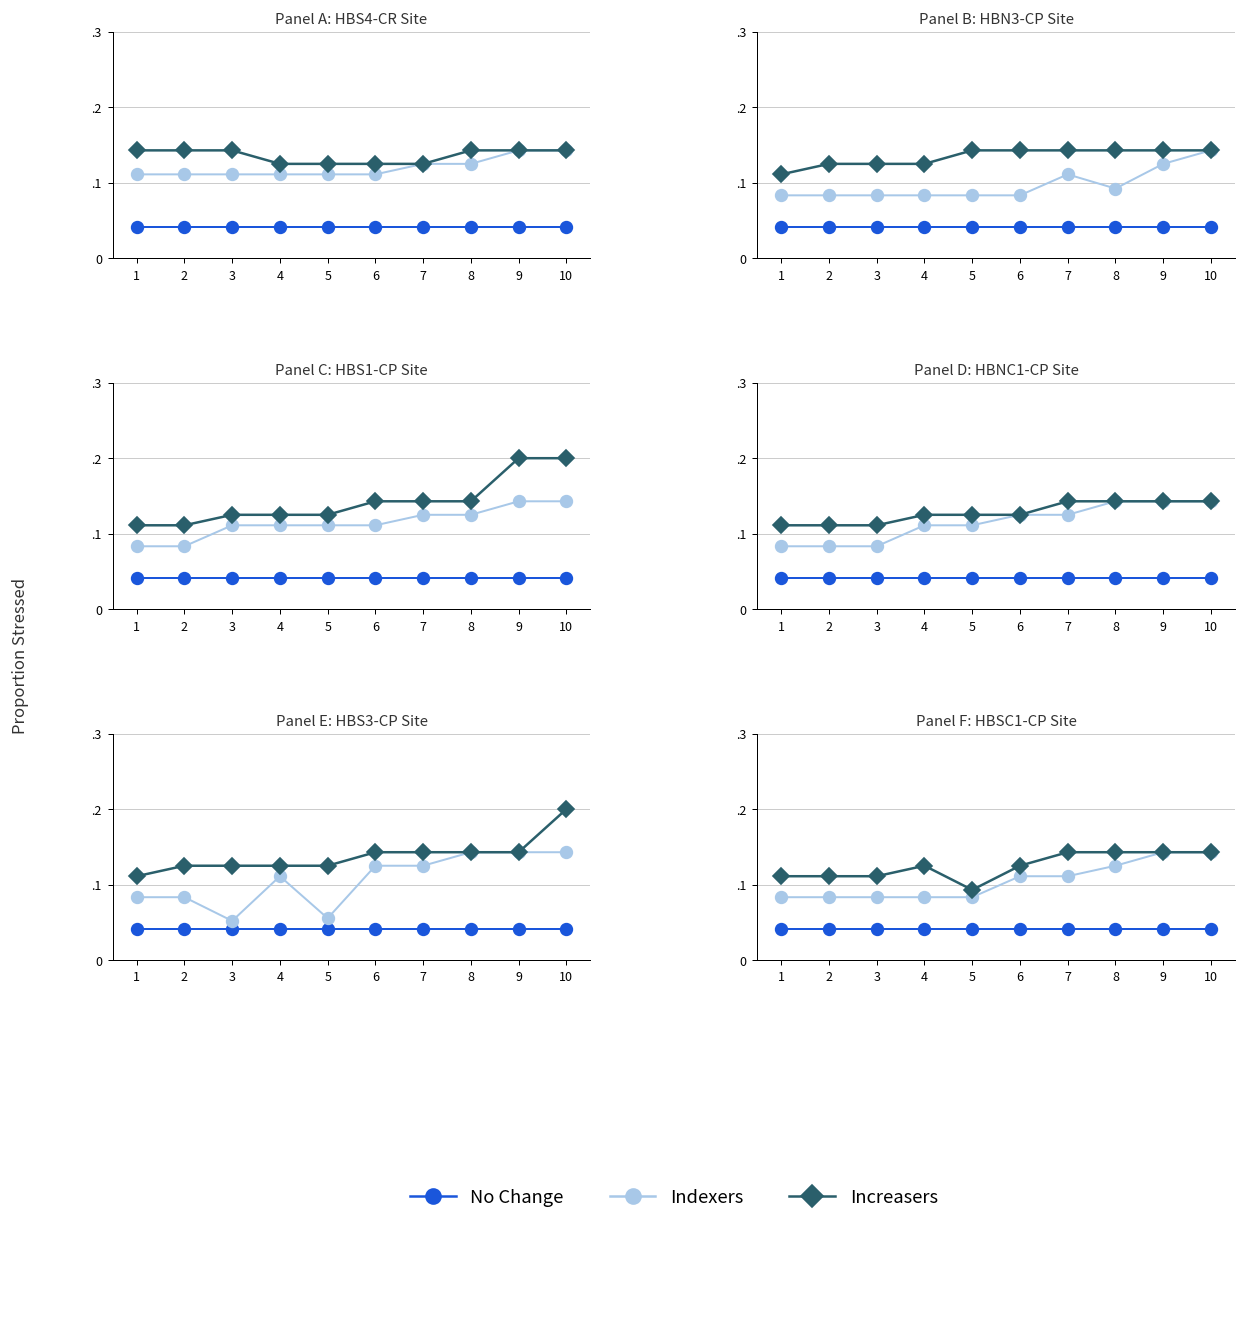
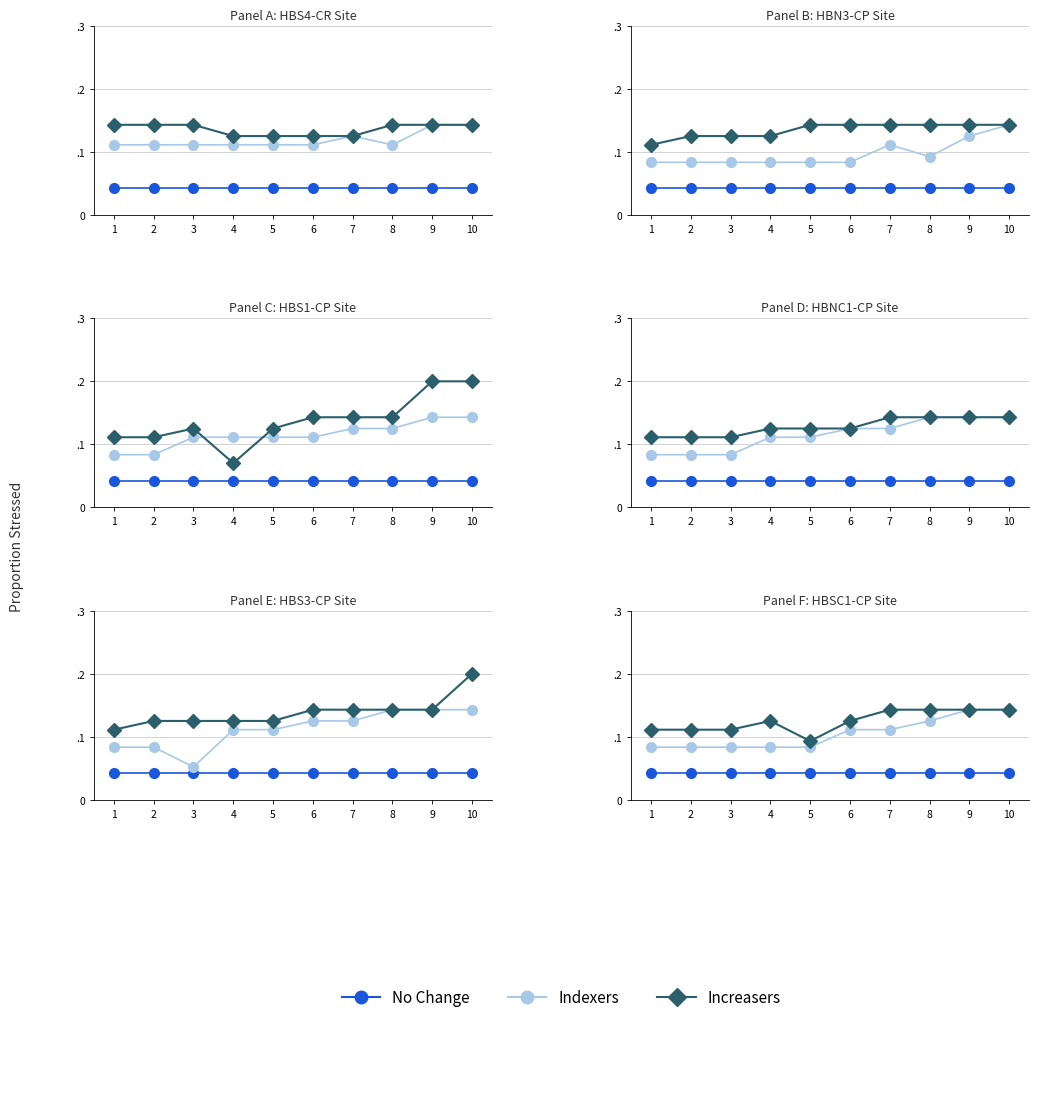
  {
    "Panel A: HBS4-CR Site": {
      "No Change": {
        "1": ".0.4",
        "2": ".0.4",
        "3": ".0.4",
        "4": ".0.4",
        "5": ".0.4",
        "6": ".0.4",
        "7": ".0.4",
        "8": ".0.4",
        "9": ".0.4",
        "10": ".0.4"
      },
      "Indexers": {
        "1": ".1.1",
        "2": ".1.1",
        "3": ".1.1",
        "4": ".1.1",
        "5": ".1.1",
        "6": ".1.1",
-       "8": ".1.3"
+       "8": ".1.1"
      },
      "Increasers": {
        "1": ".1.4",
        "2": ".1.4",
        "3": ".1.4",
        "4": ".1.3",
        "5": ".1.3",
        "6": ".1.3",
        "8": ".1.4"
      }
    },
    "Panel B: HBN3-CP Site": {
      "No Change": {
        "1": ".0.4",
        "2": ".0.4",
        "3": ".0.4",
        "4": ".0.4",
        "5": ".0.4",
        "6": ".0.4",
        "7": ".0.4",
        "8": ".0.4",
        "9": ".0.4",
        "10": ".0.4"
      },
      "Indexers": {
        "1": ".0.8",
        "2": ".0.8",
        "3": ".0.8",
        "4": ".0.8",
        "5": ".0.8",
        "6": ".0.8",
        "7": ".1.1",
        "8": ".0.9",
        "9": ".1.3"
      },
      "Increasers": {
        "1": ".1.1",
        "2": ".1.3",
        "3": ".1.3",
        "4": ".1.3",
        "5": ".1.4",
        "6": ".1.4",
        "7": ".1.4",
        "8": ".1.4",
        "9": ".1.4"
      }
    },
    "Panel C: HBS1-CP Site": {
      "No Change": {
        "1": ".0.4",
        "2": ".0.4",
        "3": ".0.4",
        "4": ".0.4",
        "5": ".0.4",
        "6": ".0.4",
        "7": ".0.4",
        "8": ".0.4",
        "9": ".0.4",
        "10": ".0.4"
      },
      "Indexers": {
        "1": ".0.8",
        "2": ".0.8",
        "3": ".1.1",
        "4": ".1.1",
        "5": ".1.1",
        "6": ".1.1",
        "7": ".1.3",
        "8": ".1.3",
        "9": ".1.4",
        "10": ".1.4"
      },
      "Increasers": {
        "1": ".1.1",
        "2": ".1.1",
        "3": ".1.3",
-       "4": ".1.3",
+       "4": ".0.7",
        "5": ".1.3",
        "6": ".1.4",
        "7": ".1.4",
        "8": ".1.4",
        "9": ".2.0",
        "10": ".2.0"
      }
    },
    "Panel D: HBNC1-CP Site": {
      "No Change": {
        "1": ".0.4",
        "2": ".0.4",
        "3": ".0.4",
        "4": ".0.4",
        "5": ".0.4",
        "6": ".0.4",
        "7": ".0.4",
        "8": ".0.4",
        "9": ".0.4",
        "10": ".0.4"
      },
      "Indexers": {
        "1": ".0.8",
        "2": ".0.8",
        "3": ".0.8",
        "4": ".1.1",
        "5": ".1.1",
        "7": ".1.3"
      },
      "Increasers": {
        "1": ".1.1",
        "2": ".1.1",
        "3": ".1.1",
        "4": ".1.3",
        "5": ".1.3",
        "7": ".1.4"
      }
    },
    "Panel E: HBS3-CP Site": {
      "No Change": {
        "1": ".0.4",
        "2": ".0.4",
        "3": ".0.4",
        "4": ".0.4",
        "5": ".0.4",
        "6": ".0.4",
        "7": ".0.4",
        "8": ".0.4",
        "9": ".0.4",
        "10": ".0.4"
      },
      "Indexers": {
        "1": ".0.8",
        "2": ".0.8",
        "3": ".0.5",
        "4": ".1.1",
-       "5": ".0.6",
+       "5": ".1.1",
        "6": ".1.3",
        "7": ".1.3",
        "10": ".1.4"
      },
      "Increasers": {
        "1": ".1.1",
        "2": ".1.3",
        "3": ".1.3",
        "4": ".1.3",
        "5": ".1.3",
        "6": ".1.4",
        "7": ".1.4",
        "10": ".2.0"
      }
    },
    "Panel F: HBSC1-CP Site": {
      "No Change": {
        "1": ".0.4",
        "2": ".0.4",
        "3": ".0.4",
        "4": ".0.4",
        "5": ".0.4",
        "6": ".0.4",
        "7": ".0.4",
        "8": ".0.4",
        "9": ".0.4",
        "10": ".0.4"
      },
      "Indexers": {
        "1": ".0.8",
        "2": ".0.8",
        "3": ".0.8",
        "4": ".0.8",
        "5": ".0.8",
        "6": ".1.1",
        "7": ".1.1",
        "8": ".1.3"
      },
      "Increasers": {
        "1": ".1.1",
        "2": ".1.1",
        "3": ".1.1",
        "4": ".1.3",
        "5": ".0.9",
        "6": ".1.3",
        "7": ".1.4",
        "8": ".1.4"
      }
    }
  }
